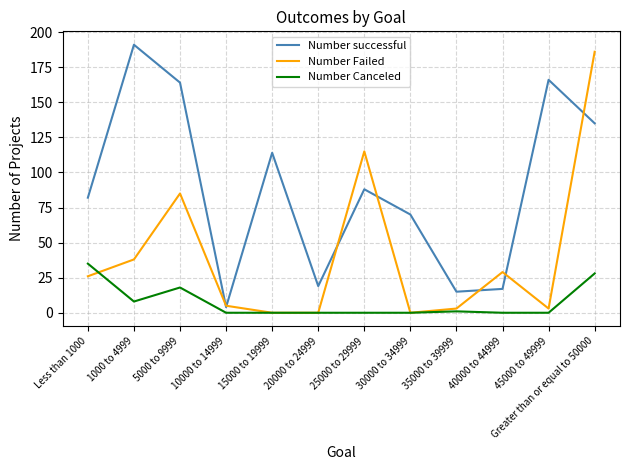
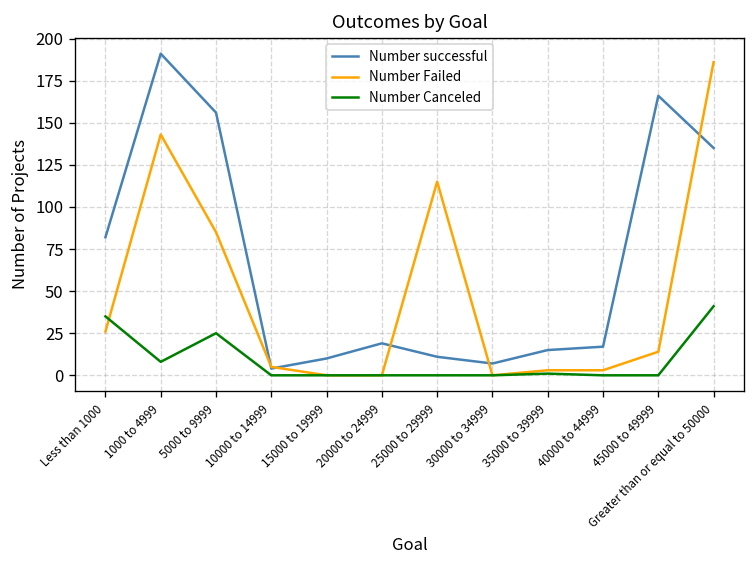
  {
    "Number successful": {
      "Less than 1000": 82,
      "1000 to 4999": 191,
-     "5000 to 9999": 164,
-     "15000 to 19999": 114,
+     "5000 to 9999": 156,
+     "15000 to 19999": 10,
      "20000 to 24999": 19,
-     "25000 to 29999": 88,
-     "30000 to 34999": 70,
+     "25000 to 29999": 11,
+     "30000 to 34999": 7,
      "35000 to 39999": 15,
      "40000 to 44999": 17,
      "45000 to 49999": 166,
      "Greater than or equal to 50000": 135
    },
    "Number Failed": {
      "Less than 1000": 26,
-     "1000 to 4999": 38,
+     "1000 to 4999": 143,
      "5000 to 9999": 85,
      "25000 to 29999": 115,
      "35000 to 39999": 3,
-     "40000 to 44999": 29,
-     "45000 to 49999": 3,
+     "40000 to 44999": 3,
+     "45000 to 49999": 14,
      "Greater than or equal to 50000": 186
    },
    "Number Canceled": {
      "Less than 1000": 35,
      "1000 to 4999": 8,
-     "5000 to 9999": 18,
+     "5000 to 9999": 25,
      "10000 to 14999": 0,
      "25000 to 29999": 0,
      "35000 to 39999": 1,
      "40000 to 44999": 0,
      "45000 to 49999": 0,
-     "Greater than or equal to 50000": 28
+     "Greater than or equal to 50000": 41
    }
  }
